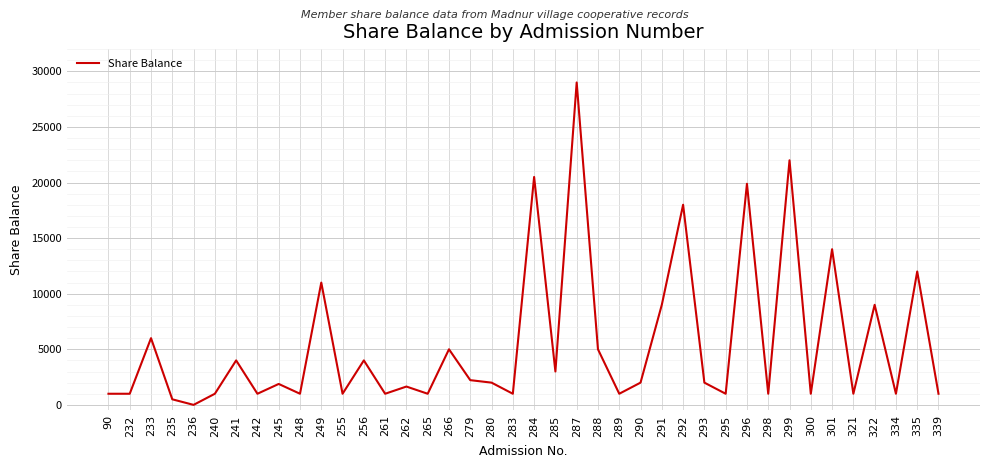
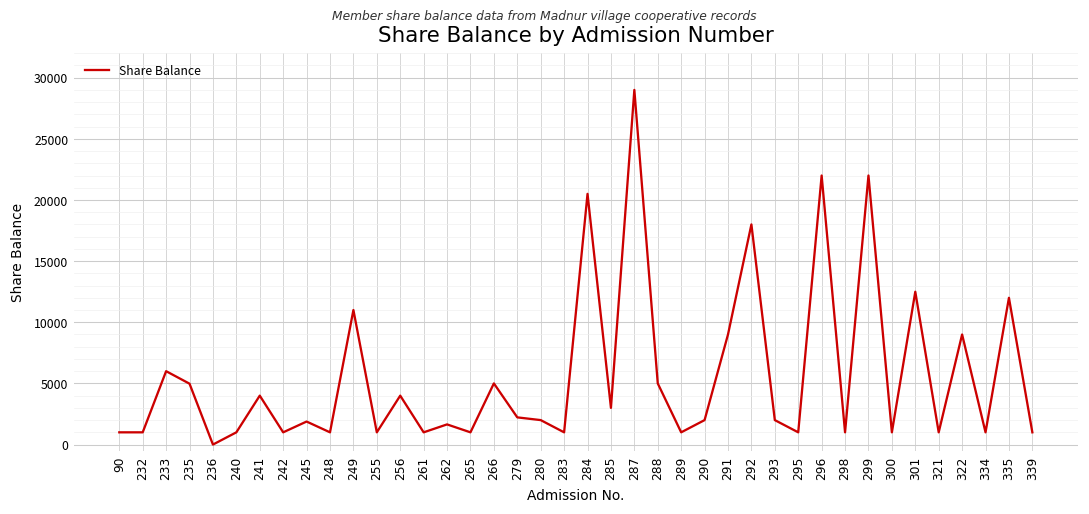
  {
    "90": 1000,
    "232": 1000,
    "233": 6000,
-   "235": 500,
+   "235": 5000,
    "236": 0,
    "240": 1000,
    "241": 4000,
    "242": 1000,
    "245": 1900,
    "248": 1000,
    "249": 11000,
    "255": 1000,
    "256": 4000,
    "261": 1000,
    "262": 1600,
    "265": 1000,
    "266": 5000,
    "279": 2200,
    "280": 2000,
    "283": 1000,
    "284": 20500,
    "285": 3000,
    "287": 29000,
    "288": 5000,
    "289": 1000,
    "290": 2000,
    "291": 9000,
    "292": 18000,
    "293": 2000,
    "295": 1000,
-   "296": 19900,
+   "296": 22000,
    "298": 1000,
    "299": 22000,
    "300": 1000,
-   "301": 14000,
+   "301": 12500,
    "321": 1000,
    "322": 9000,
    "334": 1000,
    "335": 12000,
    "339": 1000
  }
